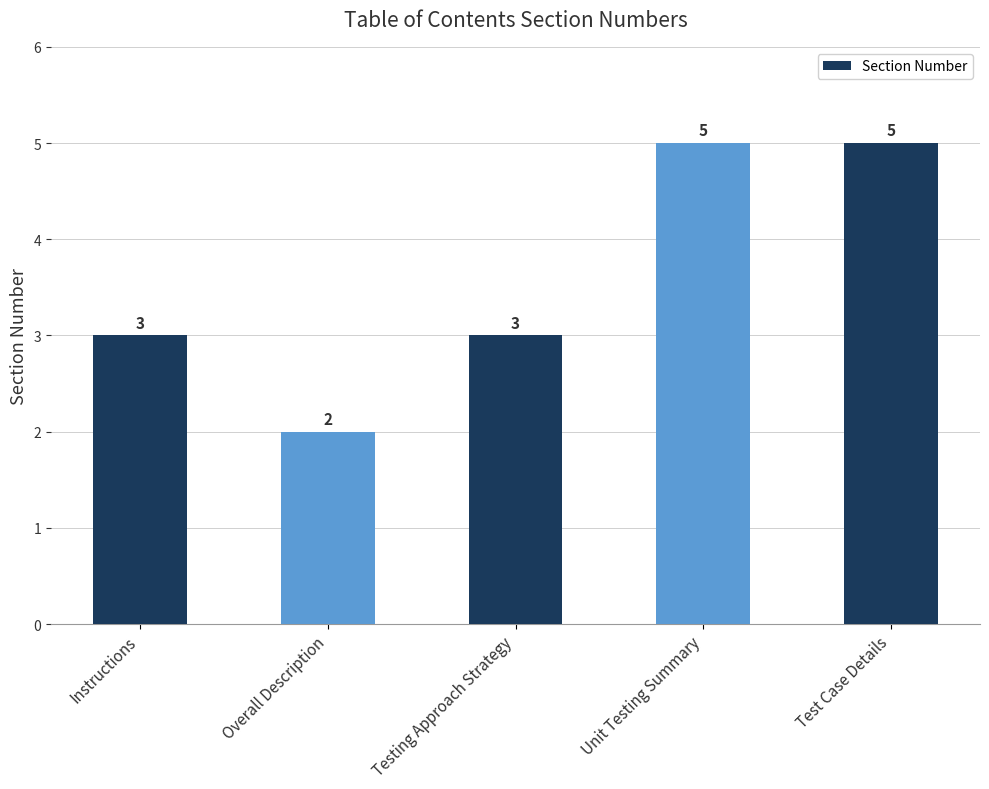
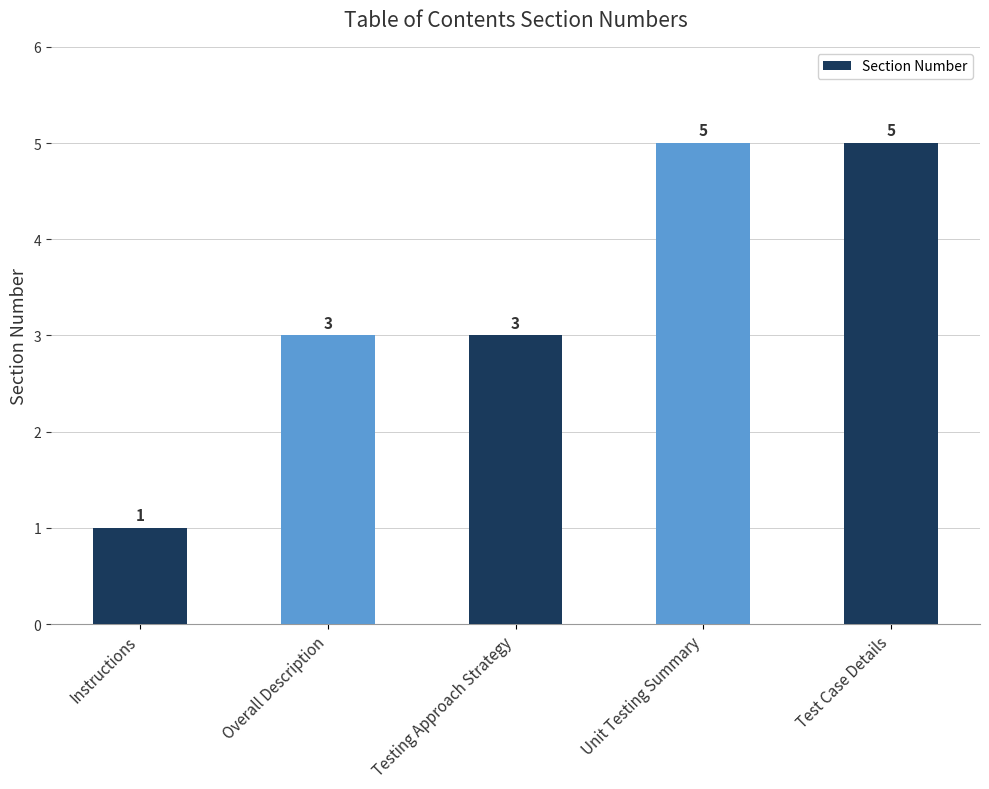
  {
-   "Instructions": 3,
-   "Overall Description": 2,
+   "Instructions": 1,
+   "Overall Description": 3,
    "Testing Approach Strategy": 3,
    "Unit Testing Summary": 5,
    "Test Case Details": 5
  }
